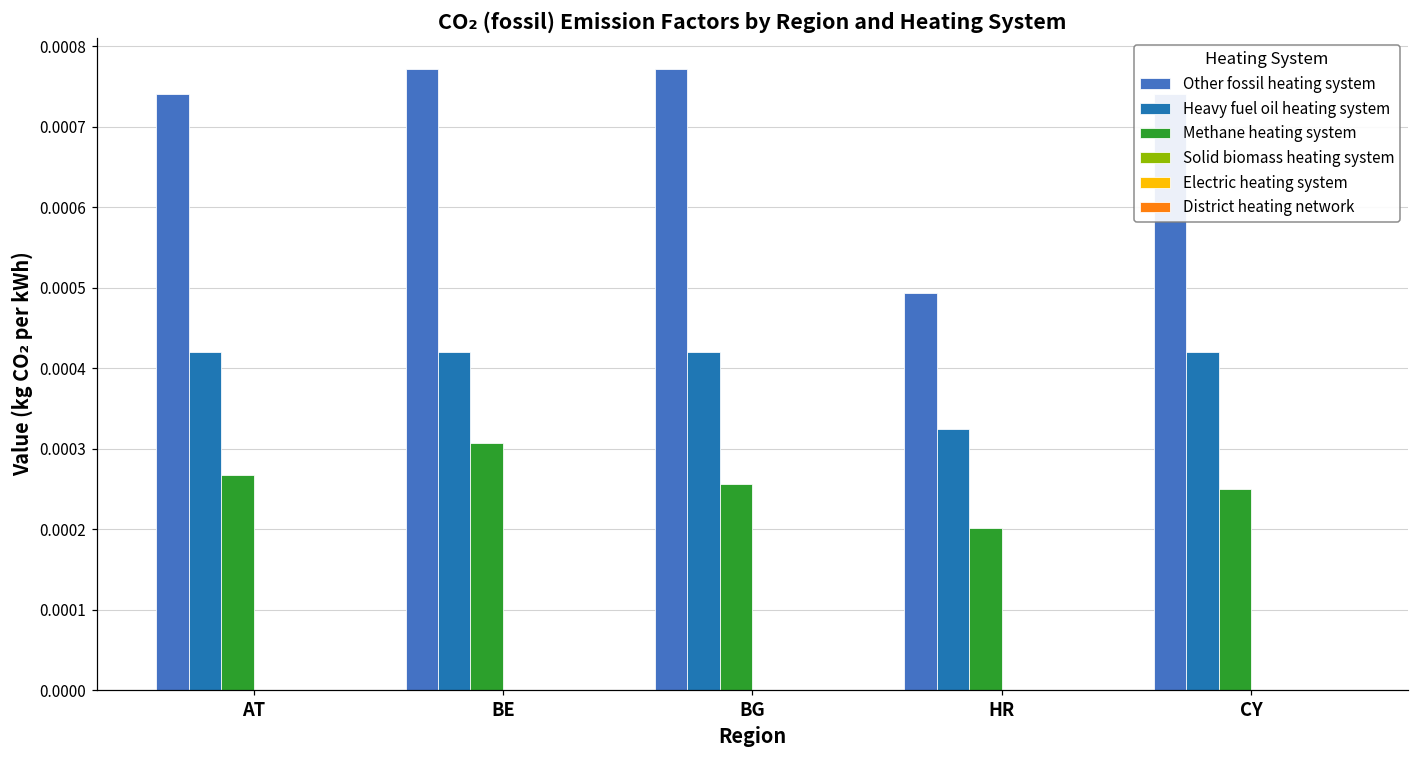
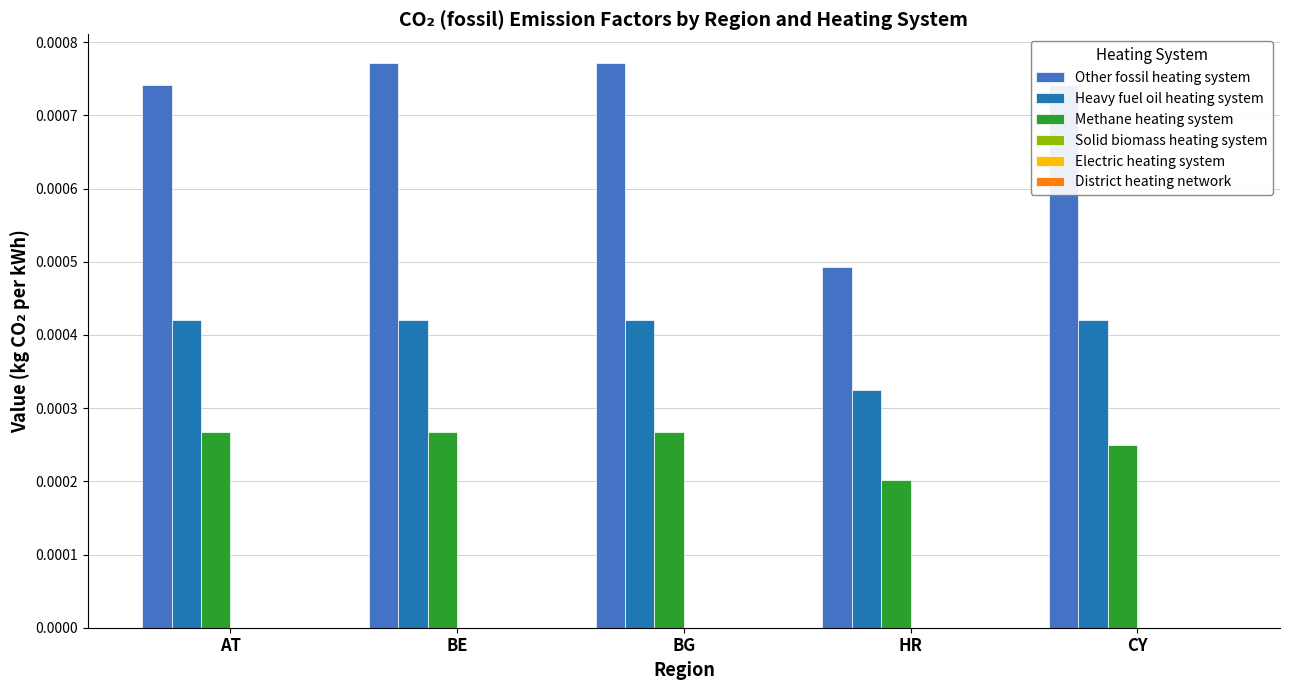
  {
    "Methane heating system": {
      "AT": 0.00027,
-     "BE": 0.00031,
-     "BG": 0.00026,
+     "BE": 0.00027,
+     "BG": 0.00027,
      "HR": 0.00020,
      "CY": 0.00025
    },
    "Solid biomass heating system": {
      "AT": 0.00000,
      "BE": 0.00000,
      "BG": 0.00000,
      "HR": 0.00000,
      "CY": 0.00000
    },
    "Electric heating system": {
      "AT": 0.00000,
      "BE": 0.00000,
      "BG": 0.00000,
      "HR": 0.00000,
      "CY": 0.00000
    },
    "District heating network": {
      "AT": 0.00000,
      "BE": 0.00000,
      "BG": 0.00000,
      "HR": 0.00000,
      "CY": 0.00000
    }
  }
